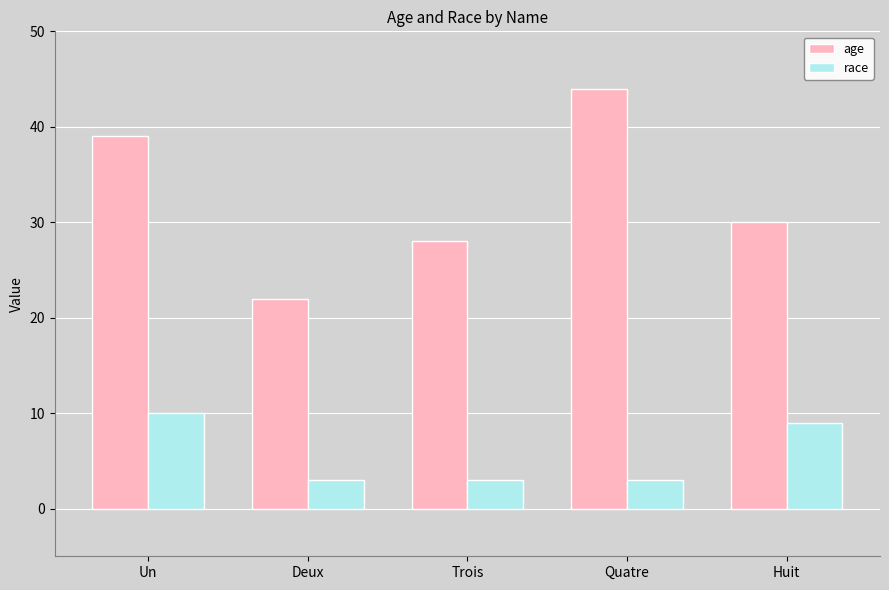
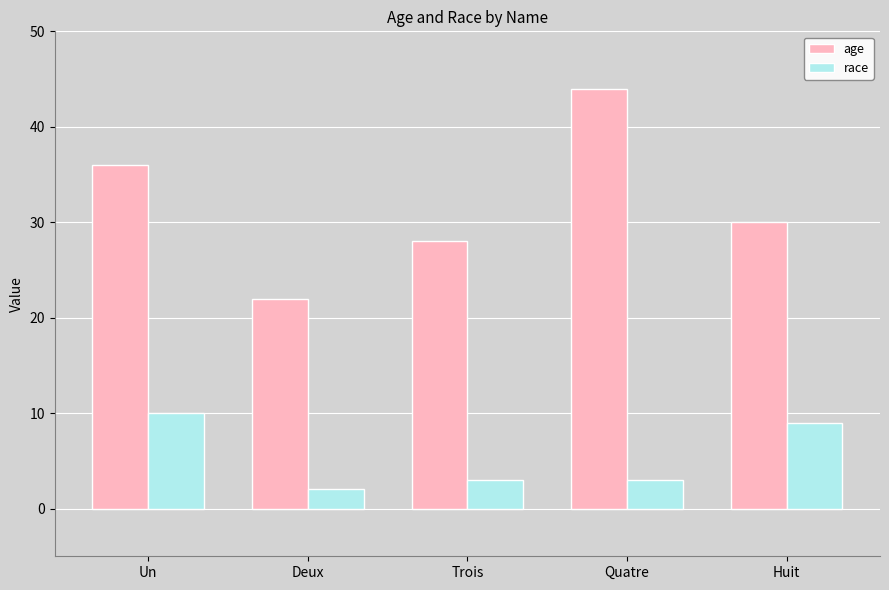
  {
    "age": {
-     "Un": 39,
+     "Un": 36,
      "Deux": 22,
      "Trois": 28,
      "Quatre": 44,
      "Huit": 30
    },
    "race": {
      "Un": 10,
-     "Deux": 3,
+     "Deux": 2,
      "Trois": 3,
      "Quatre": 3,
      "Huit": 9
    }
  }
